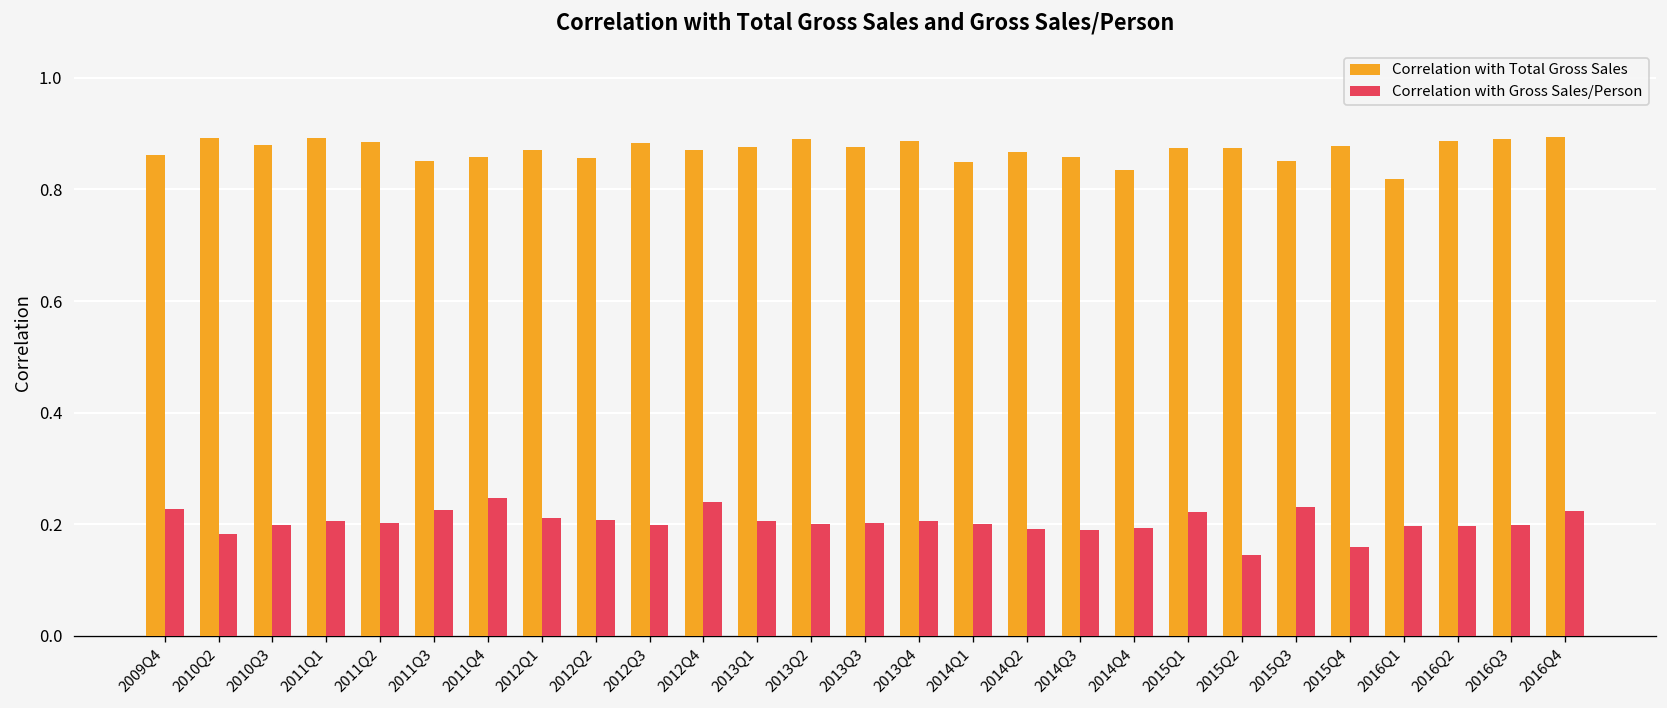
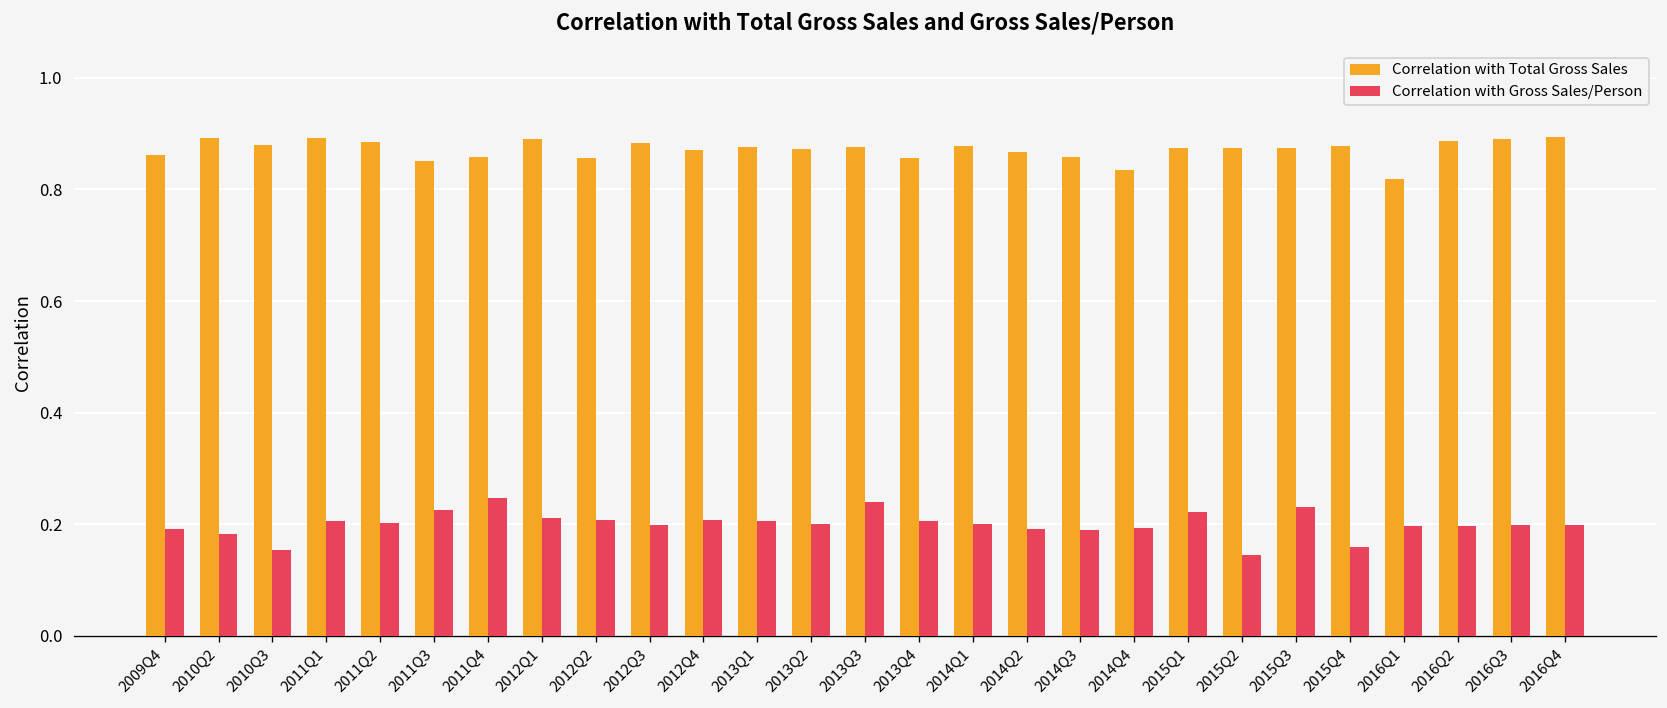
  {
    "Correlation with Total Gross Sales": {
      "2009Q4": 0.86,
      "2010Q2": 0.89,
      "2010Q3": 0.88,
      "2011Q1": 0.89,
      "2011Q2": 0.89,
      "2011Q3": 0.85,
      "2011Q4": 0.86,
-     "2012Q1": 0.87,
+     "2012Q1": 0.89,
      "2012Q2": 0.86,
      "2012Q3": 0.88,
      "2012Q4": 0.87,
      "2013Q1": 0.88,
-     "2013Q2": 0.89,
+     "2013Q2": 0.87,
      "2013Q3": 0.88,
-     "2013Q4": 0.89,
-     "2014Q1": 0.85,
+     "2013Q4": 0.86,
+     "2014Q1": 0.88,
      "2014Q2": 0.87,
      "2014Q3": 0.86,
      "2014Q4": 0.83,
      "2015Q1": 0.87,
      "2015Q2": 0.87,
-     "2015Q3": 0.85,
+     "2015Q3": 0.87,
      "2015Q4": 0.88,
      "2016Q1": 0.82,
      "2016Q2": 0.89,
      "2016Q3": 0.89,
      "2016Q4": 0.89
    },
    "Correlation with Gross Sales/Person": {
-     "2009Q4": 0.23,
+     "2009Q4": 0.19,
      "2010Q2": 0.18,
-     "2010Q3": 0.20,
+     "2010Q3": 0.15,
      "2011Q1": 0.21,
      "2011Q2": 0.20,
      "2011Q3": 0.22,
      "2011Q4": 0.25,
      "2012Q1": 0.21,
      "2012Q2": 0.21,
      "2012Q3": 0.20,
-     "2012Q4": 0.24,
+     "2012Q4": 0.21,
      "2013Q1": 0.21,
      "2013Q2": 0.20,
-     "2013Q3": 0.20,
+     "2013Q3": 0.24,
      "2013Q4": 0.20,
      "2014Q1": 0.20,
      "2014Q2": 0.19,
      "2014Q3": 0.19,
      "2014Q4": 0.19,
      "2015Q1": 0.22,
      "2015Q2": 0.15,
      "2015Q3": 0.23,
      "2015Q4": 0.16,
      "2016Q1": 0.20,
      "2016Q2": 0.20,
      "2016Q3": 0.20,
-     "2016Q4": 0.22
+     "2016Q4": 0.20
    }
  }
